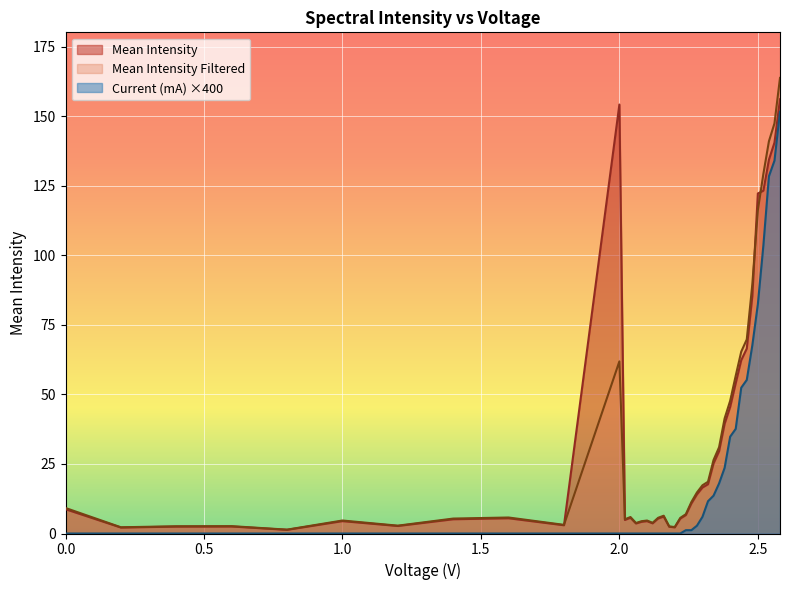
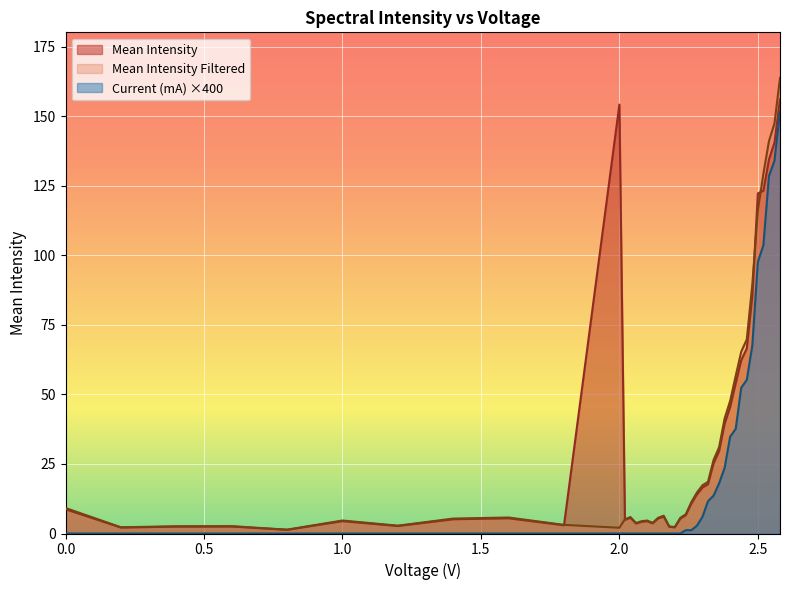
  {
    "Mean Intensity": {
      "2.0": 154,
      "2.5": 122
    },
    "Mean Intensity Filtered": {
-     "2.0": 62,
+     "2.0": 2,
      "2.5": 116
    },
    "Current (mA) ×400": {
      "0.0": 0,
      "1.0": 0,
      "2.0": 0,
-     "2.5": 82
+     "2.5": 98
    }
  }
